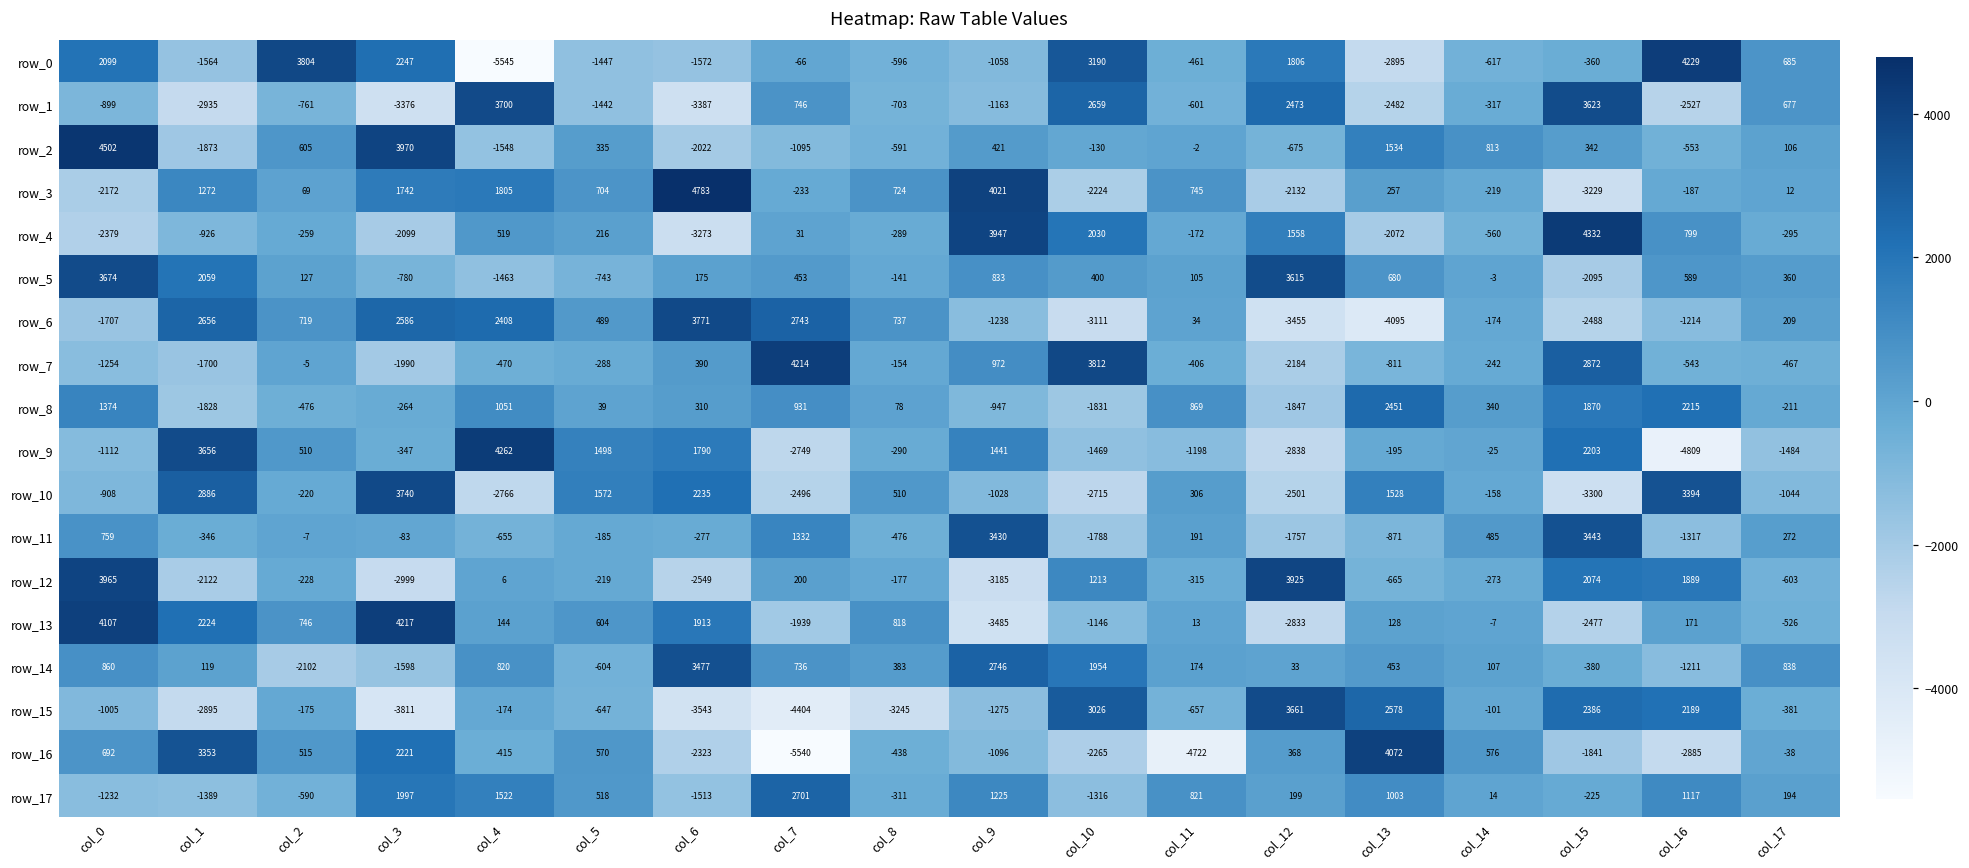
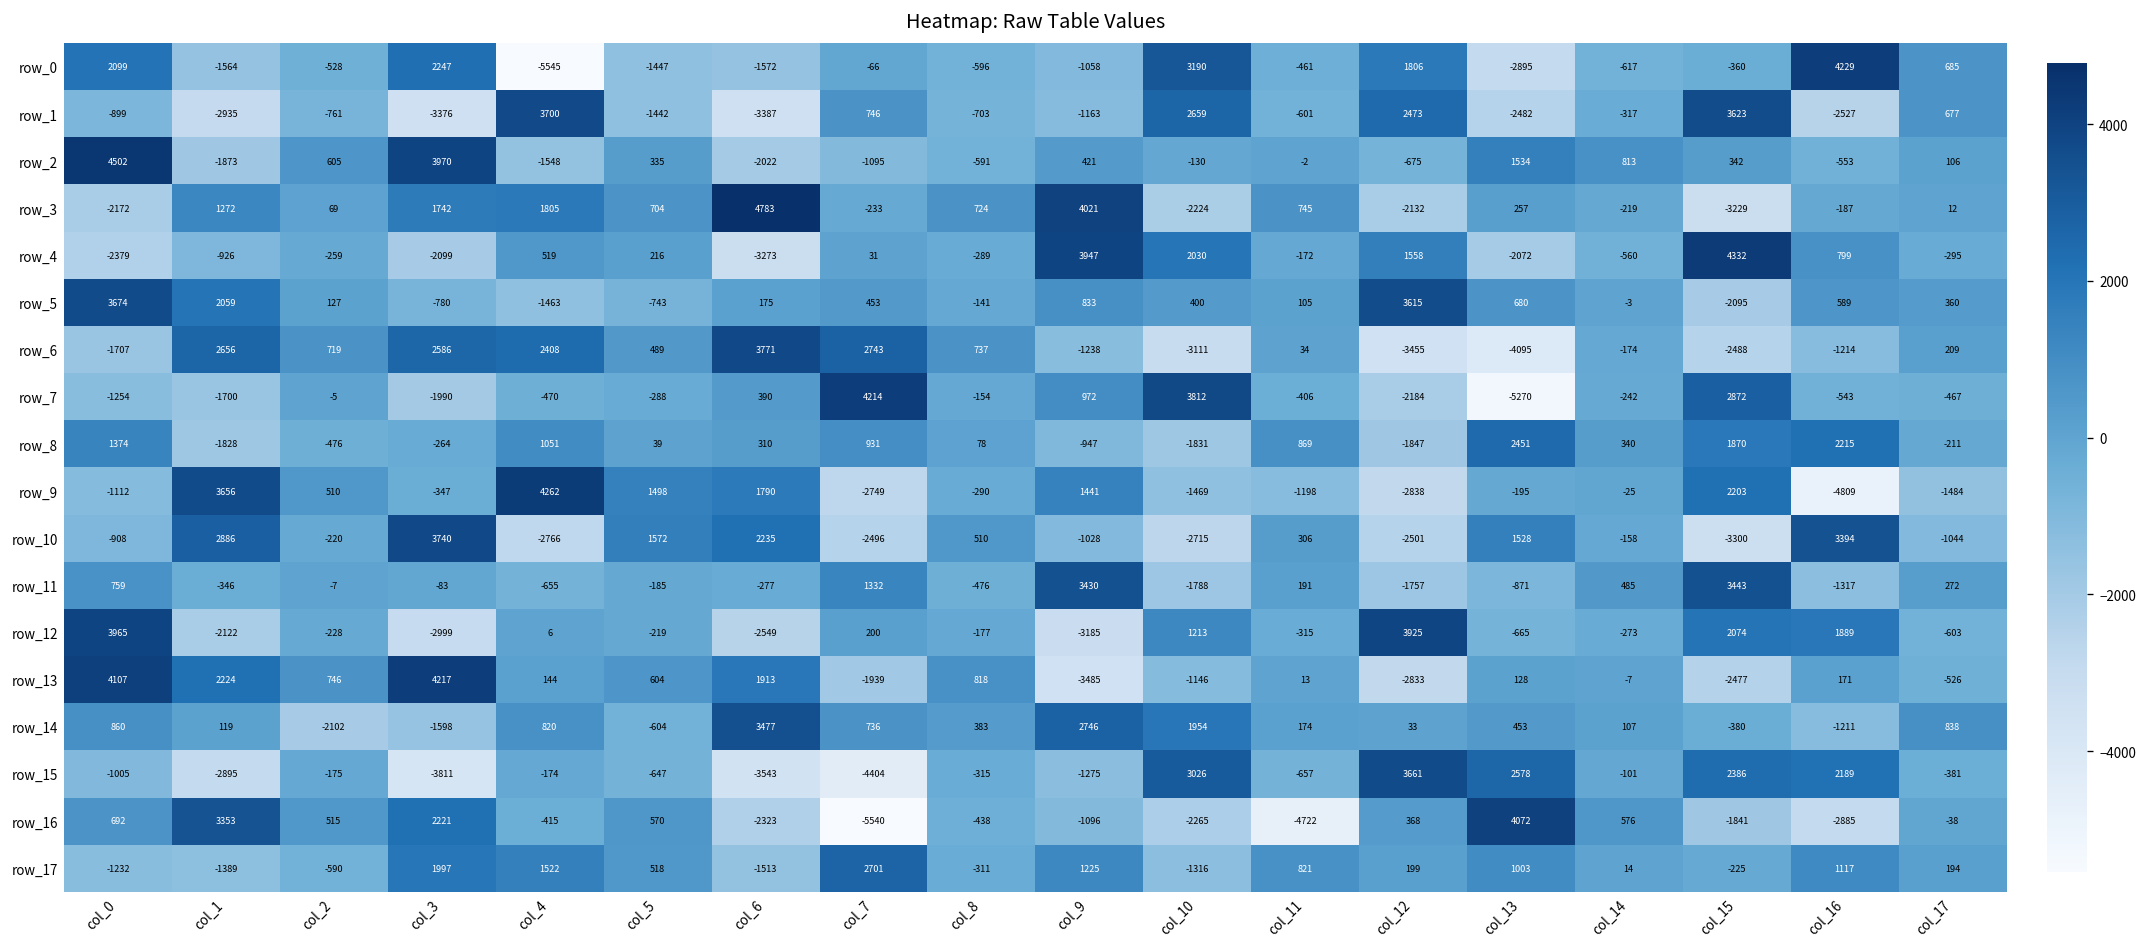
  {
    "row_0": {
      "col_0": 2099,
      "col_1": -1564,
-     "col_2": 3804,
+     "col_2": -528,
      "col_3": 2247,
      "col_4": -5545,
      "col_5": -1447,
      "col_6": -1572,
      "col_7": -66,
      "col_8": -596,
      "col_9": -1058,
      "col_10": 3190,
      "col_11": -461,
      "col_12": 1806,
      "col_13": -2895,
      "col_14": -617,
      "col_15": -360,
      "col_16": 4229,
      "col_17": 685
    },
    "row_7": {
      "col_0": -1254,
      "col_1": -1700,
      "col_2": -5,
      "col_3": -1990,
      "col_4": -470,
      "col_5": -288,
      "col_6": 390,
      "col_7": 4214,
      "col_8": -154,
      "col_9": 972,
      "col_10": 3812,
      "col_11": -406,
      "col_12": -2184,
-     "col_13": -811,
+     "col_13": -5270,
      "col_14": -242,
      "col_15": 2872,
      "col_16": -543,
      "col_17": -467
    },
    "row_15": {
      "col_0": -1005,
      "col_1": -2895,
      "col_2": -175,
      "col_3": -3811,
      "col_4": -174,
      "col_5": -647,
      "col_6": -3543,
      "col_7": -4404,
-     "col_8": -3245,
+     "col_8": -315,
      "col_9": -1275,
      "col_10": 3026,
      "col_11": -657,
      "col_12": 3661,
      "col_13": 2578,
      "col_14": -101,
      "col_15": 2386,
      "col_16": 2189,
      "col_17": -381
    }
  }
